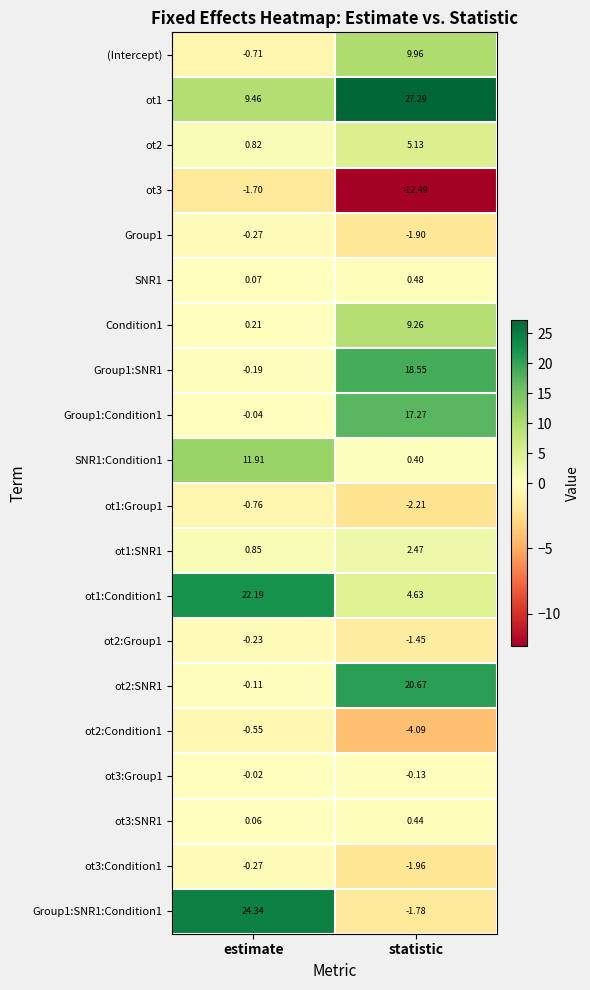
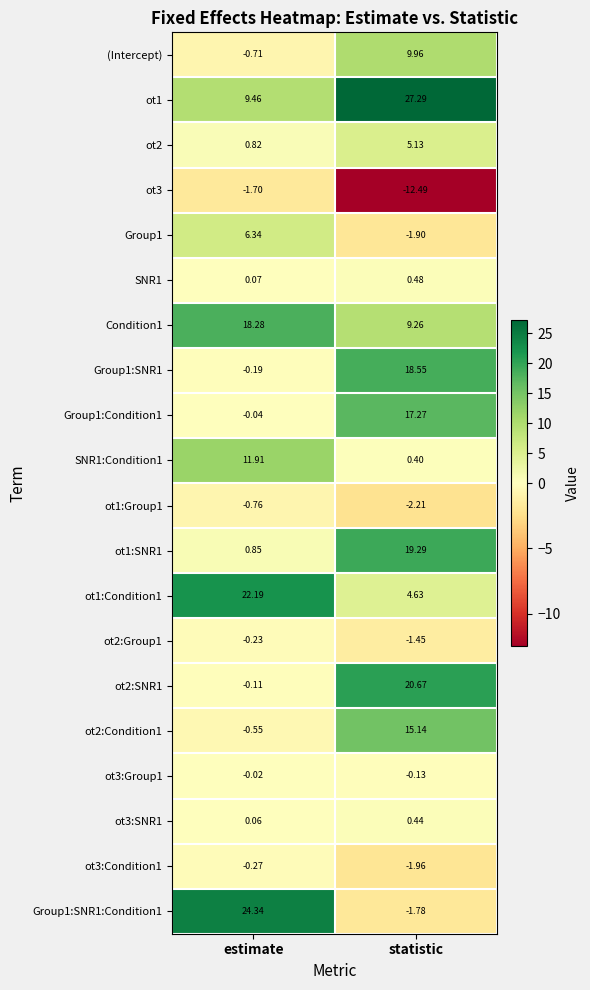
  {
    "(Intercept)": {
      "estimate": -0.71,
      "statistic": 9.96
    },
    "ot1": {
      "estimate": 9.46,
      "statistic": 27.29
    },
    "ot2": {
      "estimate": 0.82,
      "statistic": 5.13
    },
    "ot3": {
      "estimate": -1.70,
      "statistic": -12.49
    },
    "Group1": {
-     "estimate": -0.27,
+     "estimate": 6.34,
      "statistic": -1.90
    },
    "SNR1": {
      "estimate": 0.07,
      "statistic": 0.48
    },
    "Condition1": {
-     "estimate": 0.21,
+     "estimate": 18.28,
      "statistic": 9.26
    },
    "Group1:SNR1": {
      "estimate": -0.19,
      "statistic": 18.55
    },
    "Group1:Condition1": {
      "estimate": -0.04,
      "statistic": 17.27
    },
    "SNR1:Condition1": {
      "estimate": 11.91,
      "statistic": 0.40
    },
    "ot1:Group1": {
      "estimate": -0.76,
      "statistic": -2.21
    },
    "ot1:SNR1": {
      "estimate": 0.85,
-     "statistic": 2.47
+     "statistic": 19.29
    },
    "ot1:Condition1": {
      "estimate": 22.19,
      "statistic": 4.63
    },
    "ot2:Group1": {
      "estimate": -0.23,
      "statistic": -1.45
    },
    "ot2:SNR1": {
      "estimate": -0.11,
      "statistic": 20.67
    },
    "ot2:Condition1": {
      "estimate": -0.55,
-     "statistic": -4.09
+     "statistic": 15.14
    },
    "ot3:Group1": {
      "estimate": -0.02,
      "statistic": -0.13
    },
    "ot3:SNR1": {
      "estimate": 0.06,
      "statistic": 0.44
    },
    "ot3:Condition1": {
      "estimate": -0.27,
      "statistic": -1.96
    },
    "Group1:SNR1:Condition1": {
      "estimate": 24.34,
      "statistic": -1.78
    }
  }
